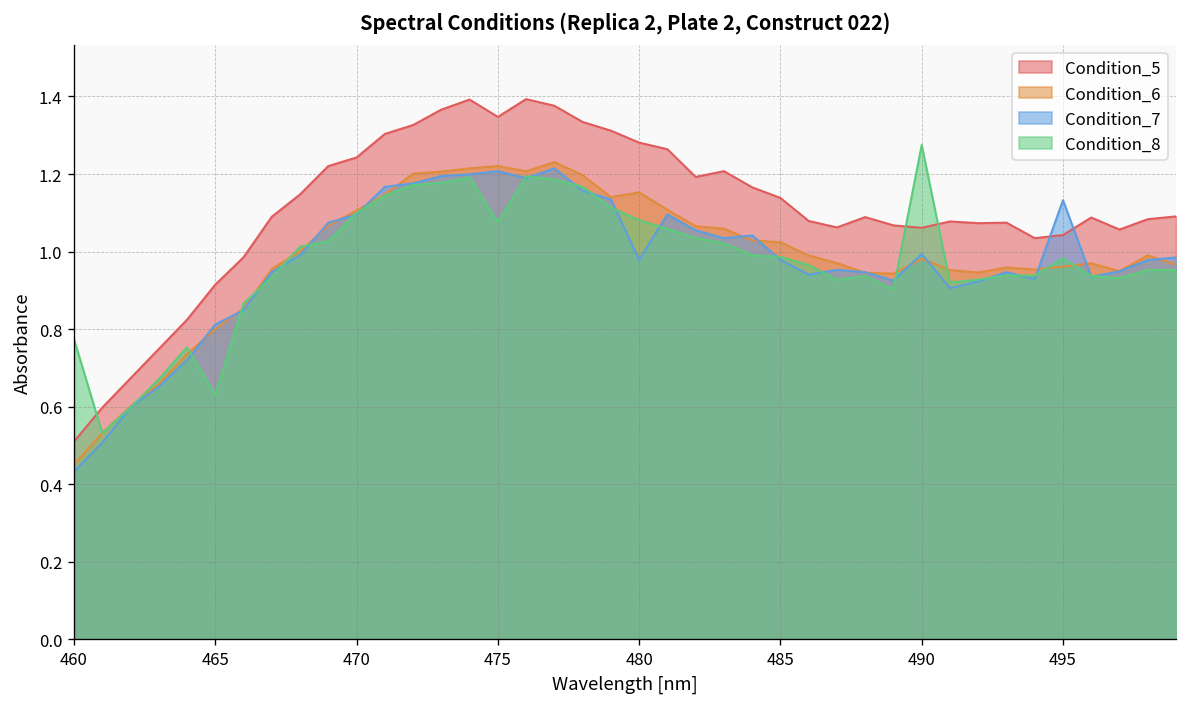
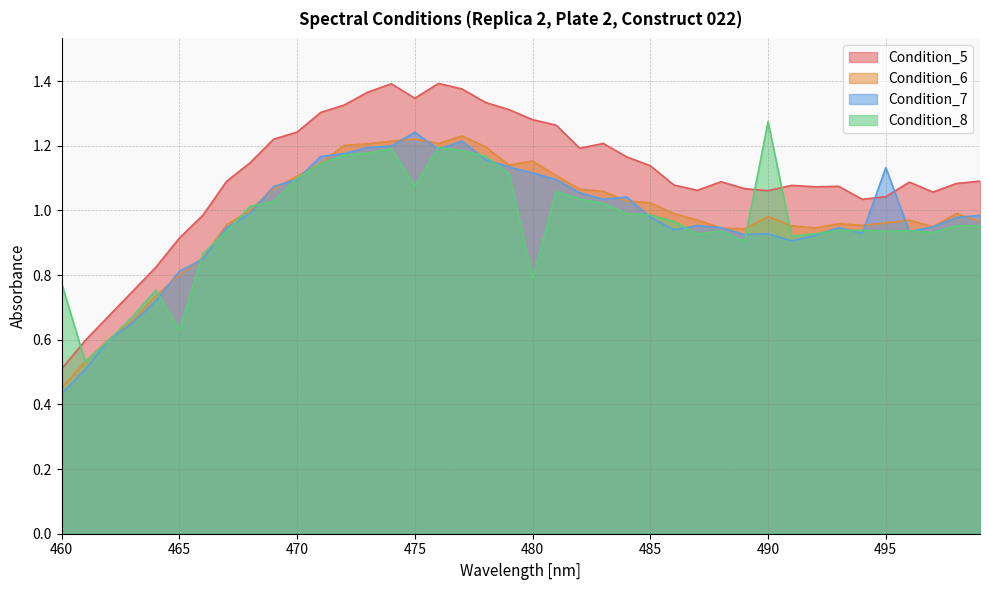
  {
    "Condition_7": {
      "460": 0.43,
      "465": 0.81,
-     "475": 1.21,
-     "480": 0.98,
-     "490": 0.99,
+     "475": 1.24,
+     "480": 1.12,
+     "490": 0.93,
      "495": 1.13
    },
    "Condition_8": {
      "460": 0.77,
      "465": 0.63,
      "475": 1.08,
-     "480": 1.08,
+     "480": 0.79,
      "490": 1.27,
-     "495": 0.98
+     "495": 0.94
    }
  }
